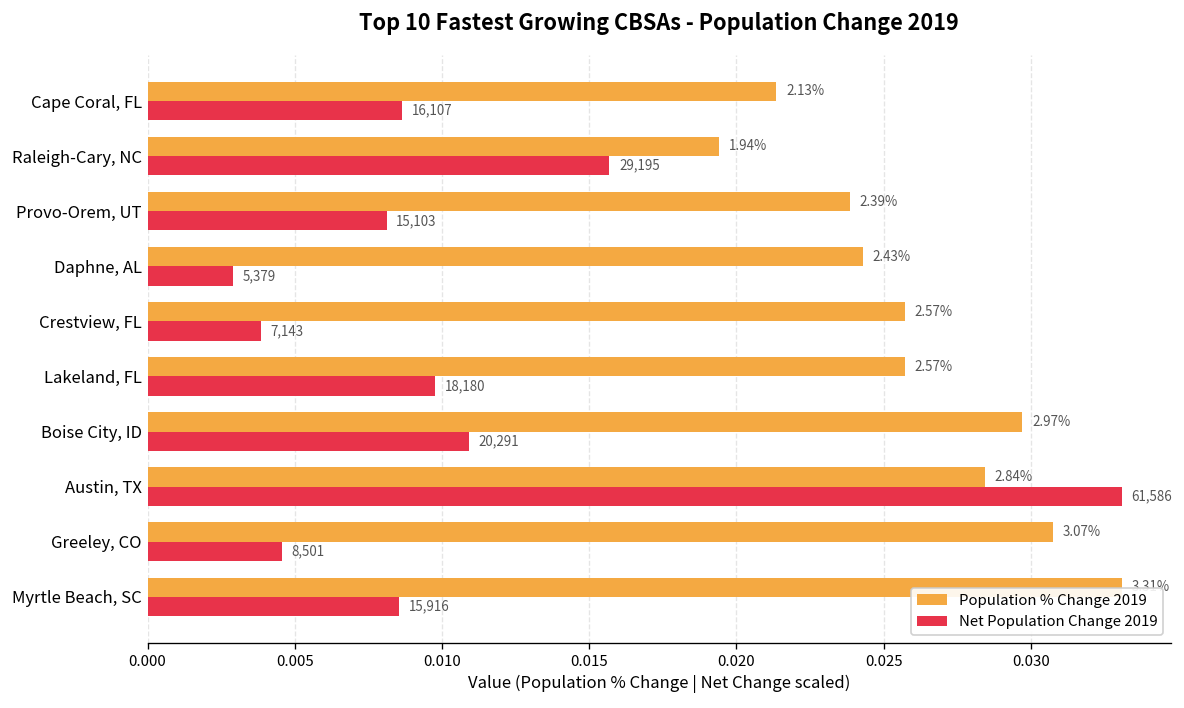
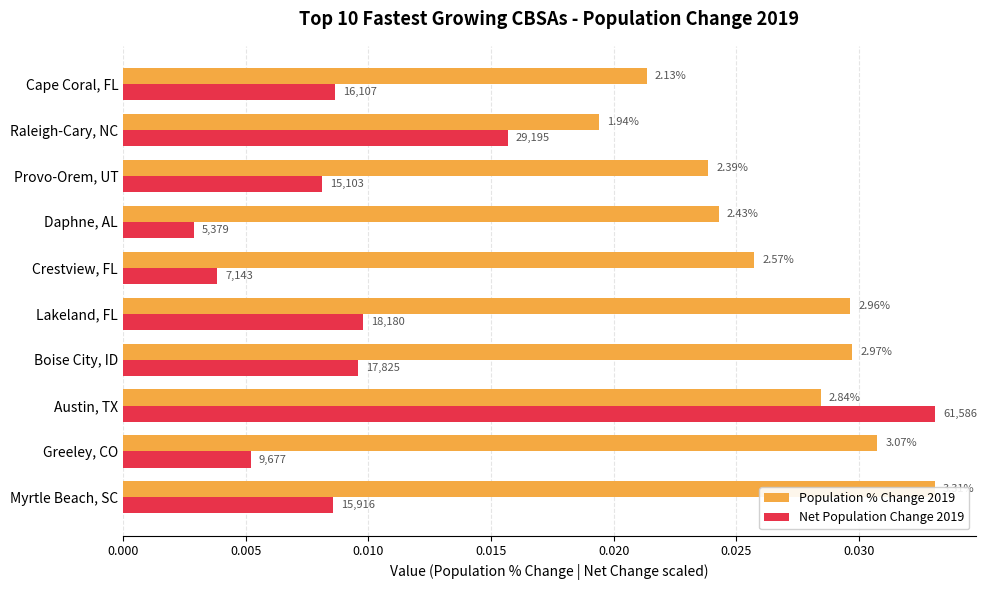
  {
    "Population % Change 2019": {
      "Cape Coral, FL": "2.13%",
      "Raleigh-Cary, NC": "1.94%",
      "Provo-Orem, UT": "2.39%",
      "Daphne, AL": "2.43%",
      "Crestview, FL": "2.57%",
-     "Lakeland, FL": "2.57%",
+     "Lakeland, FL": "2.96%",
      "Boise City, ID": "2.97%",
      "Austin, TX": "2.84%",
      "Greeley, CO": "3.07%"
    },
    "Net Population Change 2019": {
-     "Boise City, ID": "20,291",
-     "Greeley, CO": "8,501"
+     "Boise City, ID": "17,825",
+     "Greeley, CO": "9,677"
    }
  }
